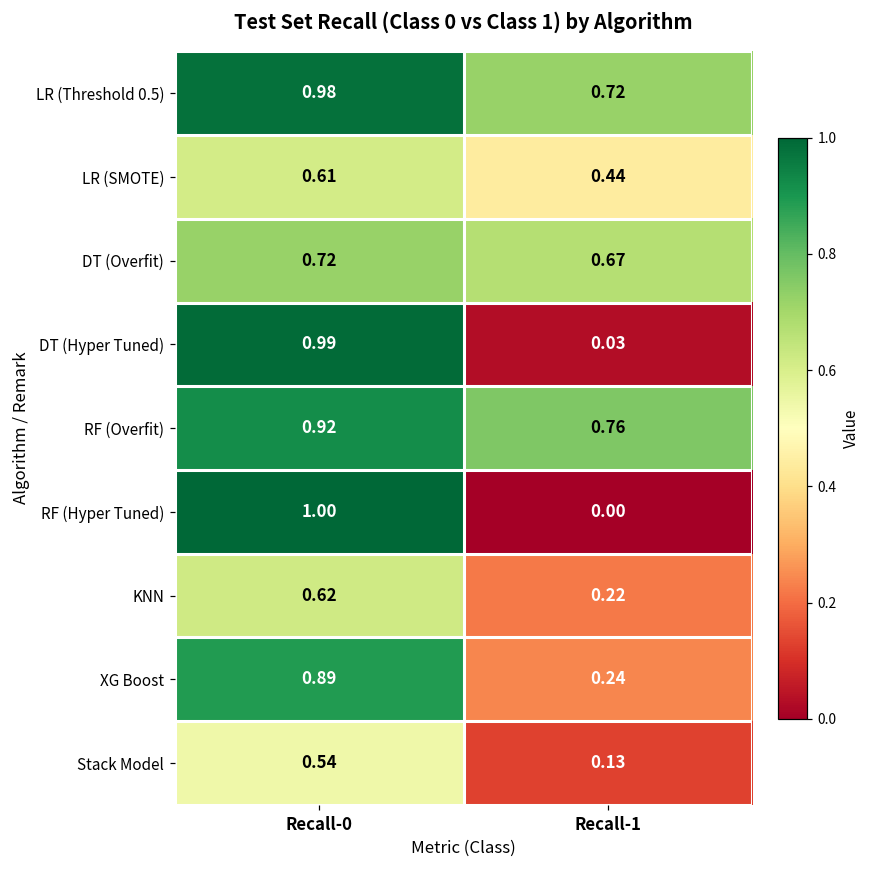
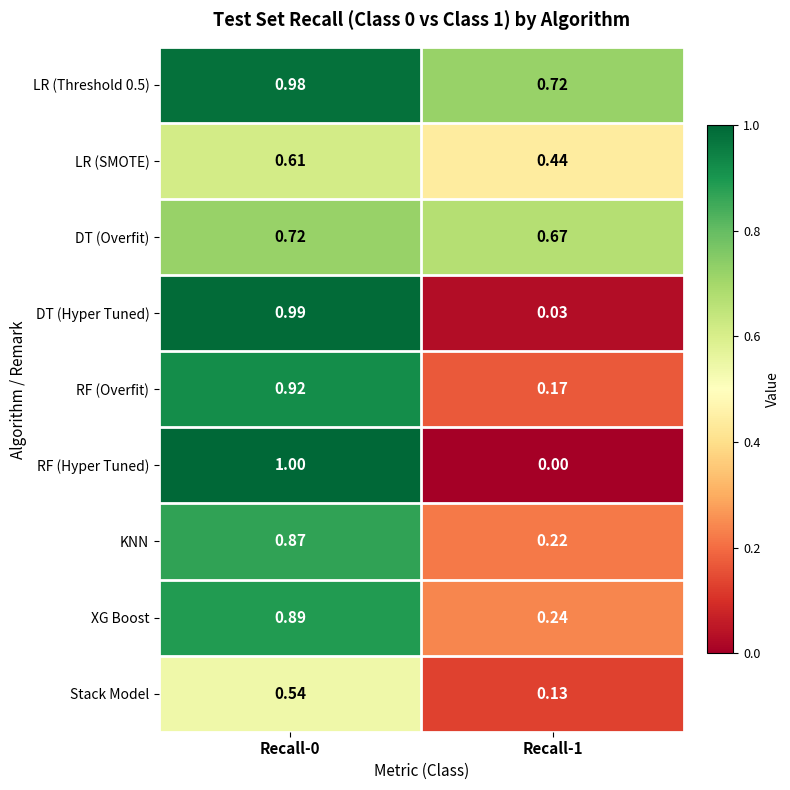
  {
    "LR (Threshold 0.5)": {
      "Recall-0": 0.98,
      "Recall-1": 0.72
    },
    "LR (SMOTE)": {
      "Recall-0": 0.61,
      "Recall-1": 0.44
    },
    "DT (Overfit)": {
      "Recall-0": 0.72,
      "Recall-1": 0.67
    },
    "DT (Hyper Tuned)": {
      "Recall-0": 0.99,
      "Recall-1": 0.03
    },
    "RF (Overfit)": {
      "Recall-0": 0.92,
-     "Recall-1": 0.76
+     "Recall-1": 0.17
    },
    "RF (Hyper Tuned)": {
      "Recall-0": 1.00,
      "Recall-1": 0.00
    },
    "KNN": {
-     "Recall-0": 0.62,
+     "Recall-0": 0.87,
      "Recall-1": 0.22
    },
    "XG Boost": {
      "Recall-0": 0.89,
      "Recall-1": 0.24
    },
    "Stack Model": {
      "Recall-0": 0.54,
      "Recall-1": 0.13
    }
  }
